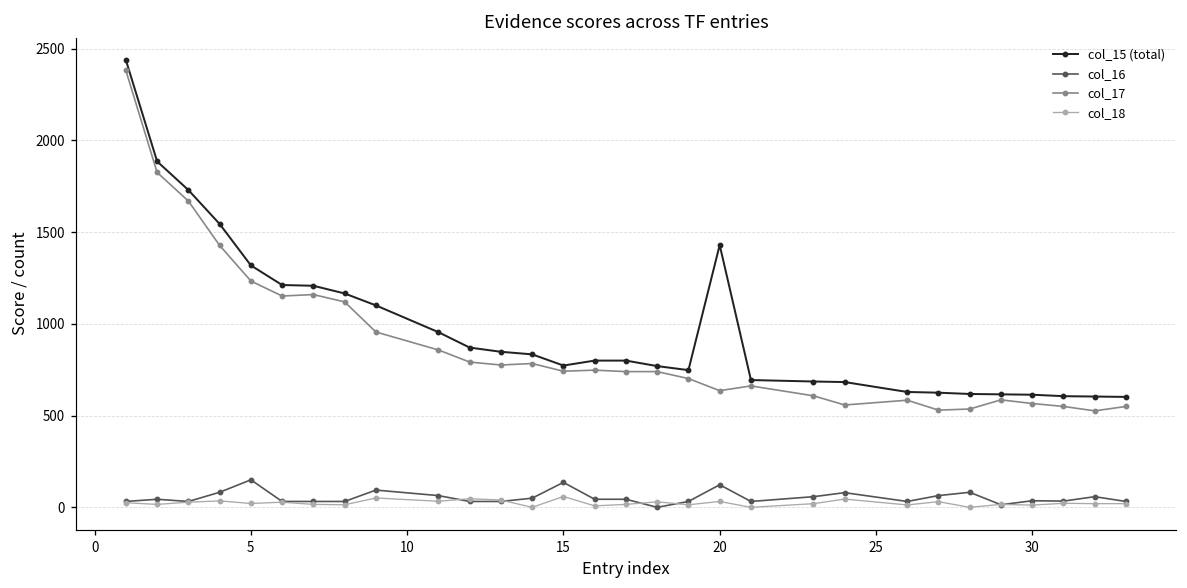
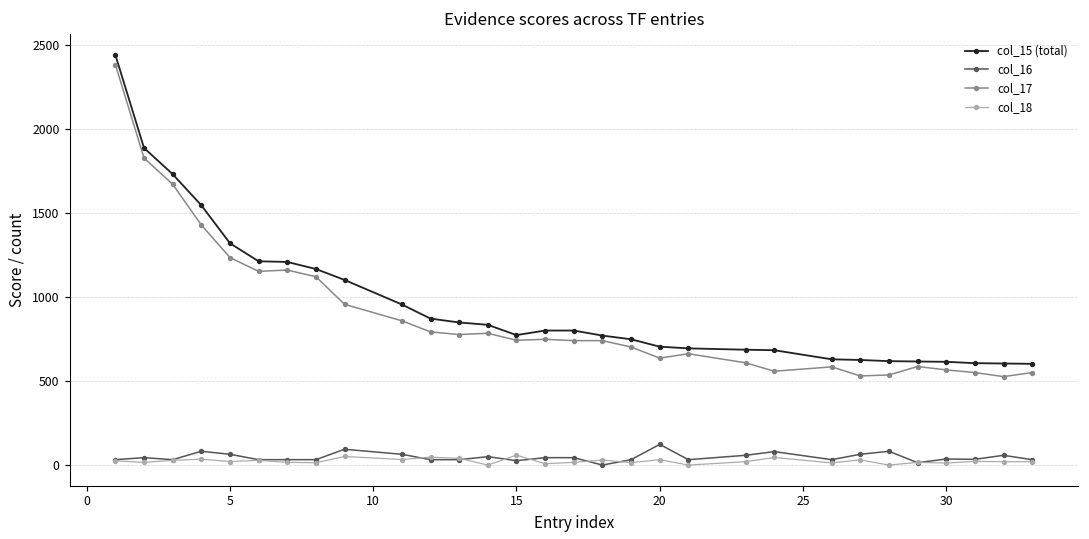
  {
    "col_15 (total)": {
      "5": 1320,
      "15": 770,
-     "20": 1430,
+     "20": 700,
      "30": 610
    },
    "col_16": {
-     "5": 150,
-     "15": 140,
+     "5": 60,
+     "15": 30,
      "20": 120,
      "30": 40
    }
  }
